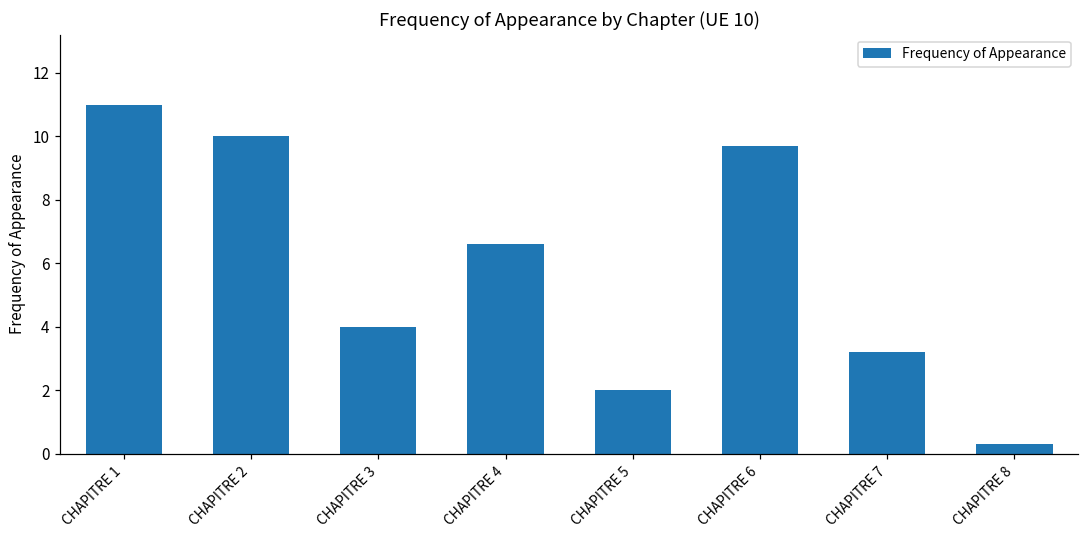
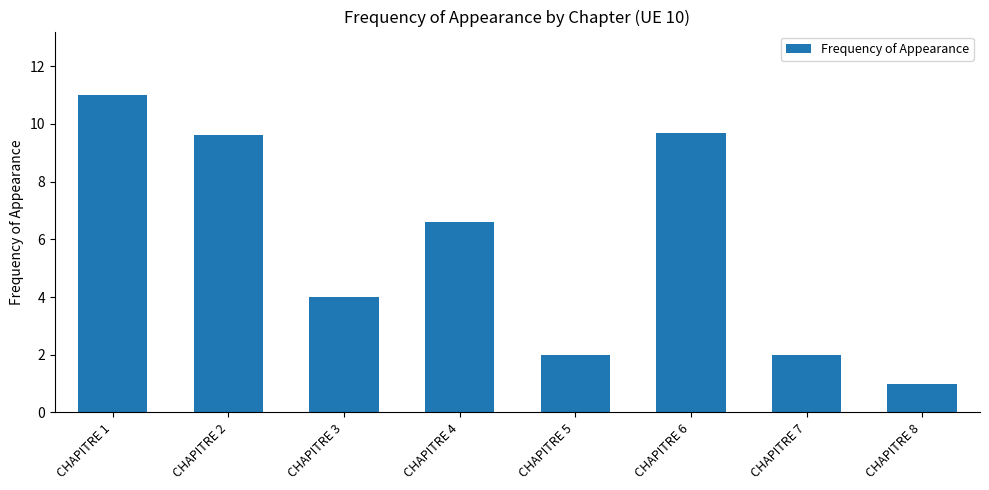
  {
    "CHAPITRE 1": 11.0,
-   "CHAPITRE 2": 10.0,
+   "CHAPITRE 2": 9.6,
    "CHAPITRE 3": 4.0,
    "CHAPITRE 4": 6.6,
    "CHAPITRE 5": 2.0,
    "CHAPITRE 6": 9.7,
-   "CHAPITRE 7": 3.2,
-   "CHAPITRE 8": 0.3
+   "CHAPITRE 7": 2.0,
+   "CHAPITRE 8": 1.0
  }
